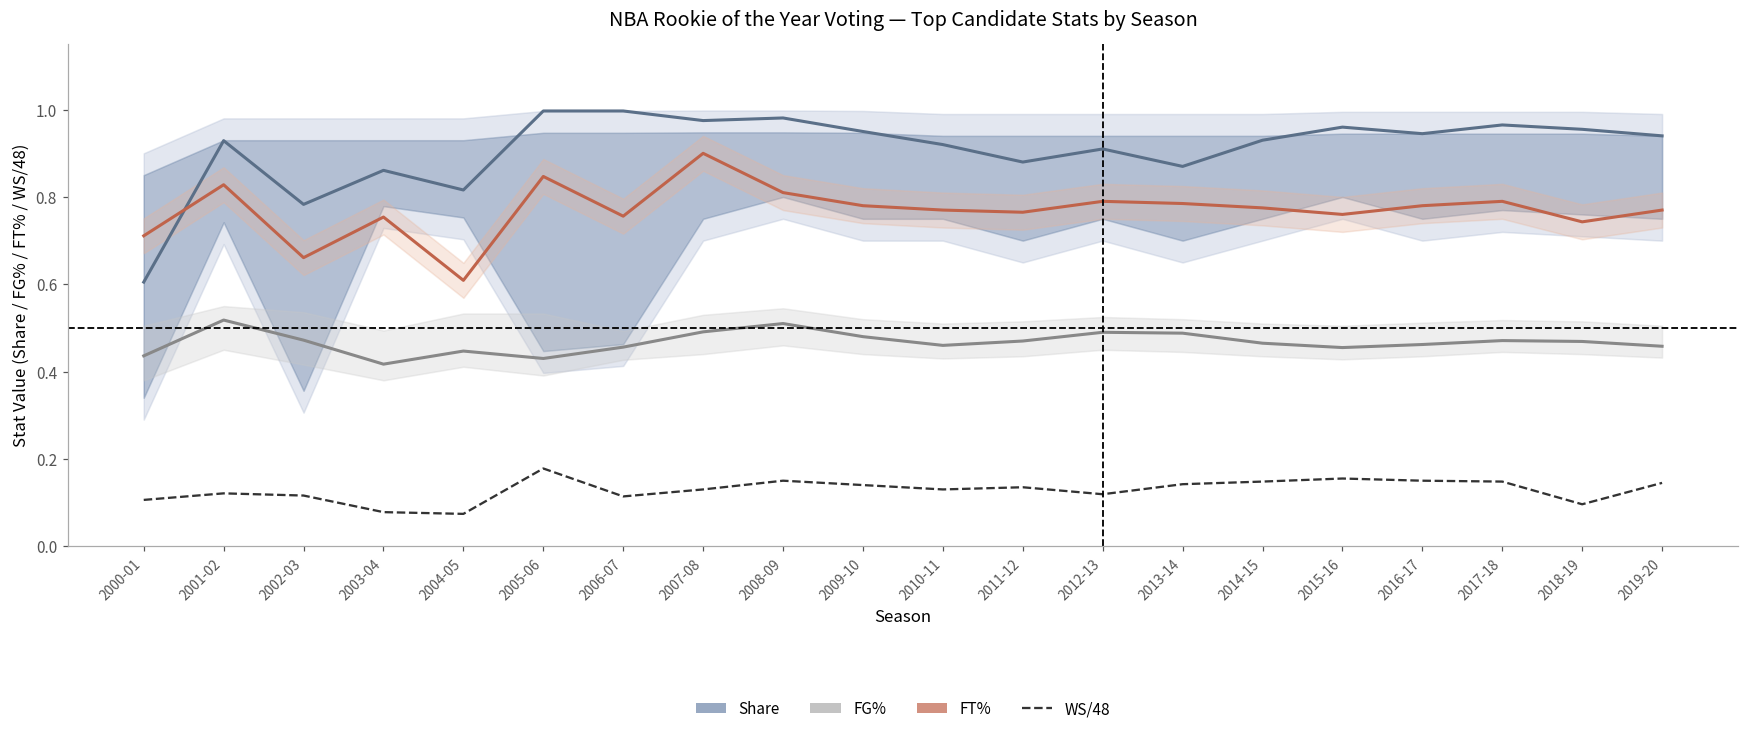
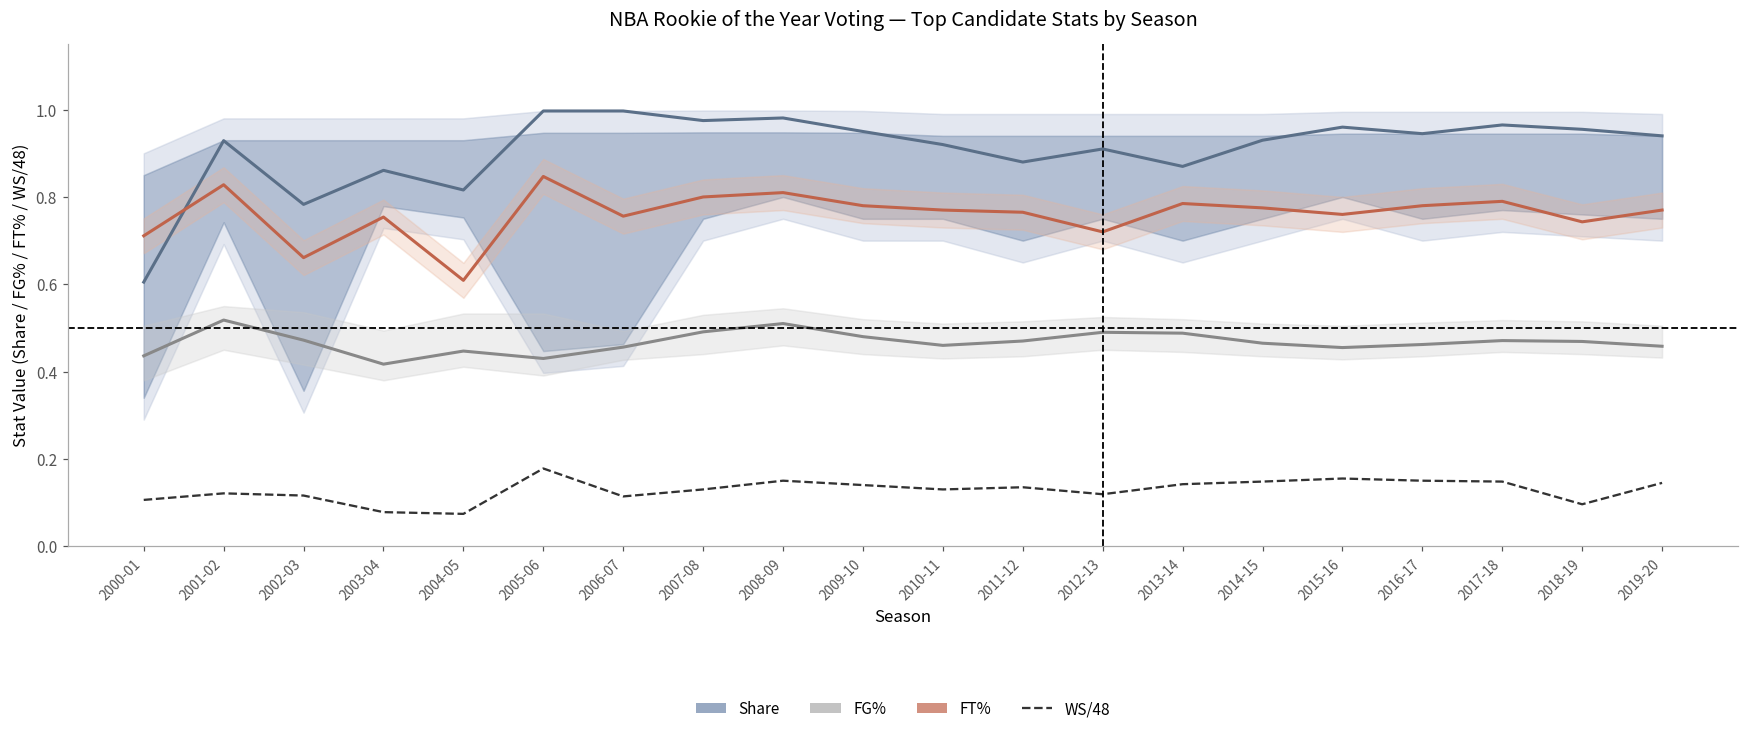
  {
    "FT%": {
      "2000-01": 0.71,
      "2001-02": 0.83,
      "2002-03": 0.66,
      "2003-04": 0.75,
      "2004-05": 0.61,
      "2005-06": 0.85,
      "2006-07": 0.76,
-     "2007-08": 0.9,
+     "2007-08": 0.8,
      "2008-09": 0.81,
      "2009-10": 0.78,
      "2010-11": 0.77,
      "2011-12": 0.77,
-     "2012-13": 0.79,
+     "2012-13": 0.72,
      "2013-14": 0.79,
      "2014-15": 0.78,
      "2015-16": 0.76,
      "2016-17": 0.78,
      "2017-18": 0.79,
      "2018-19": 0.74,
      "2019-20": 0.77
    },
    "WS/48": {
      "2000-01": 0.11,
      "2001-02": 0.12,
      "2002-03": 0.12,
      "2003-04": 0.08,
      "2004-05": 0.07,
      "2005-06": 0.18,
      "2006-07": 0.11,
      "2007-08": 0.13,
      "2008-09": 0.15,
      "2009-10": 0.14,
      "2010-11": 0.13,
      "2011-12": 0.14,
      "2012-13": 0.12,
      "2013-14": 0.14,
      "2014-15": 0.15,
      "2015-16": 0.16,
      "2016-17": 0.15,
      "2017-18": 0.15,
      "2018-19": 0.10,
      "2019-20": 0.15
    }
  }
